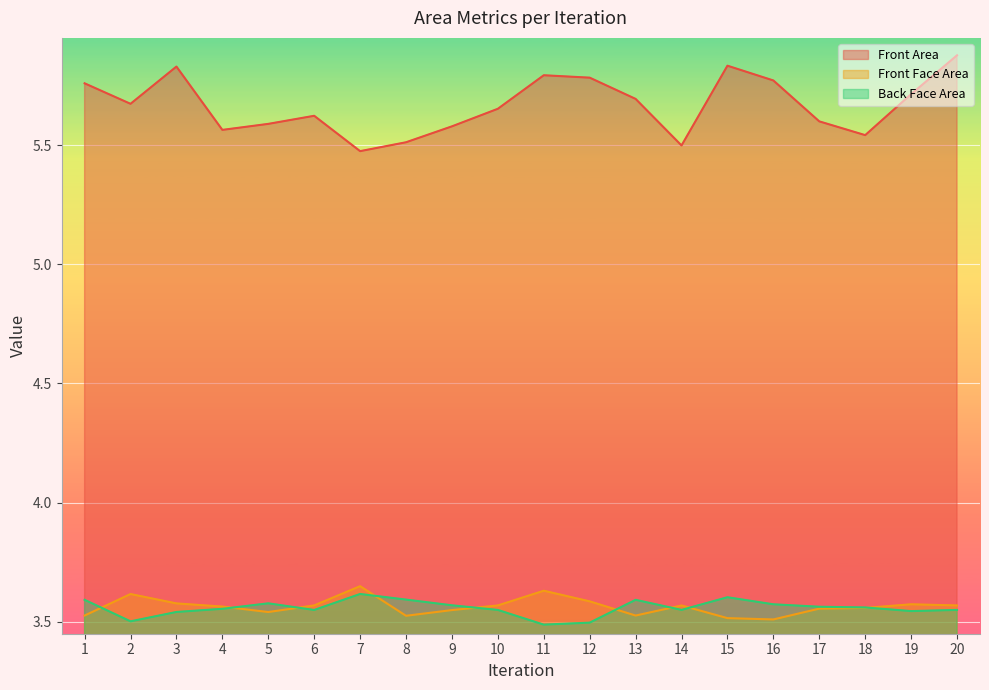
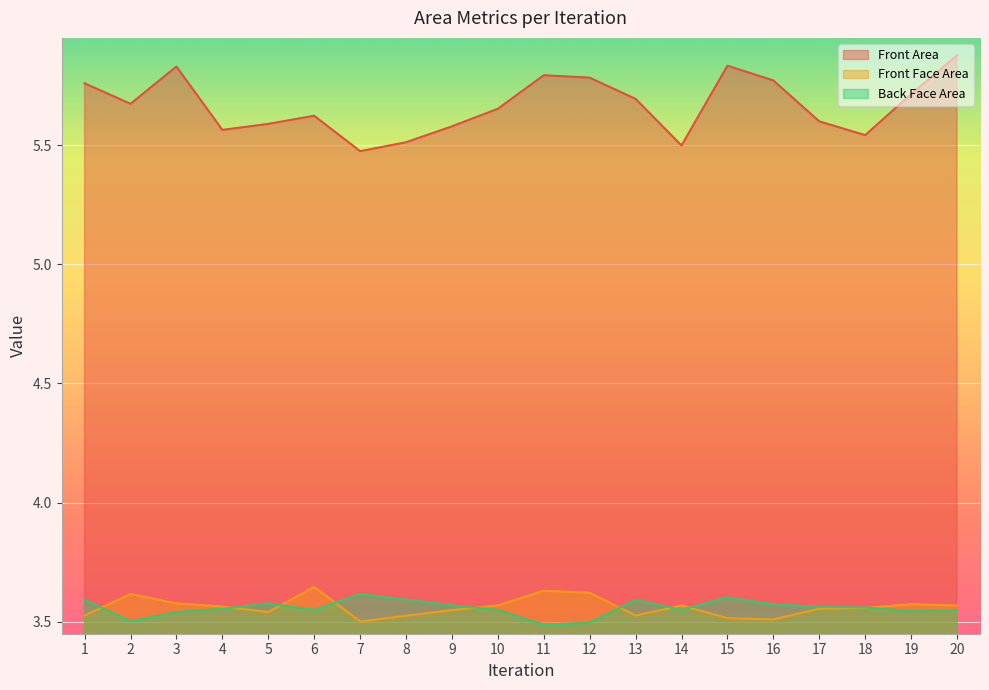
  {
    "Front Area": {
      "1": 5.76,
      "2": 5.67,
      "3": 5.83,
      "4": 5.56,
      "5": 5.59,
      "6": 5.62,
      "7": 5.47,
      "8": 5.51,
      "9": 5.58,
      "10": 5.65,
      "11": 5.79,
      "12": 5.78,
      "13": 5.69,
      "14": 5.50,
      "15": 5.83,
      "16": 5.77,
      "17": 5.60,
      "18": 5.54
    },
    "Front Face Area": {
      "1": 3.53,
      "2": 3.62,
      "3": 3.58,
      "5": 3.54,
-     "6": 3.57,
-     "7": 3.65,
+     "6": 3.65,
+     "7": 3.50,
      "8": 3.53,
      "9": 3.55,
      "10": 3.57,
      "11": 3.63,
-     "12": 3.59,
+     "12": 3.62,
      "13": 3.53,
      "14": 3.57,
      "15": 3.52,
      "16": 3.51,
      "19": 3.57,
      "20": 3.57
    },
    "Back Face Area": {
      "1": 3.59,
      "2": 3.50,
      "3": 3.54,
      "5": 3.58,
      "6": 3.55,
      "7": 3.62,
      "8": 3.59,
      "9": 3.57,
      "10": 3.55,
      "11": 3.49,
      "12": 3.50,
      "13": 3.59,
      "14": 3.55,
      "15": 3.60,
      "16": 3.57,
      "19": 3.54,
      "20": 3.55
    }
  }
